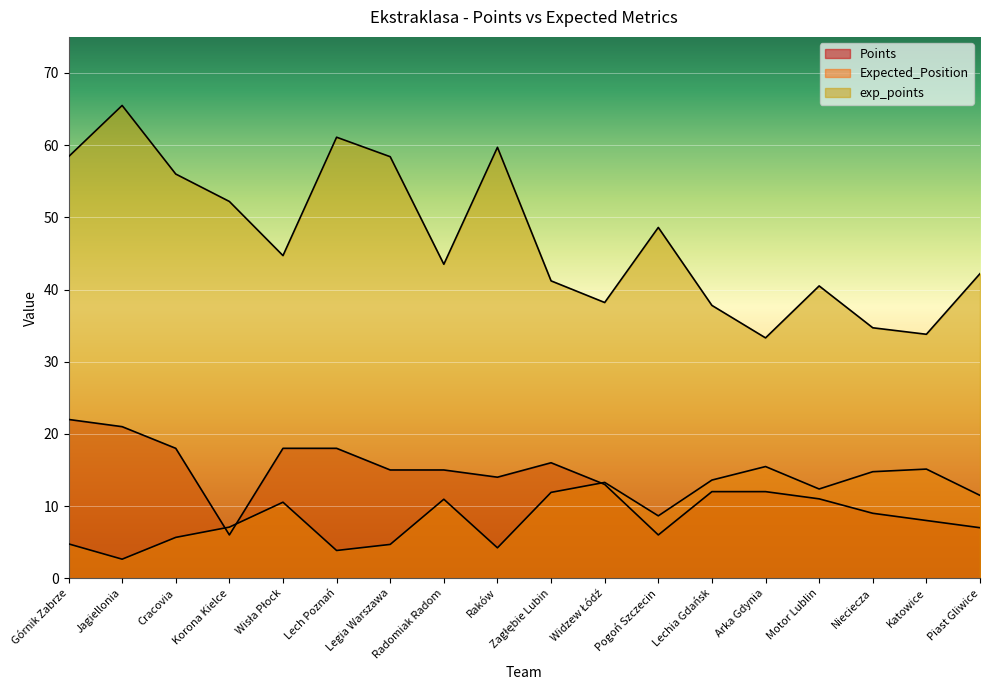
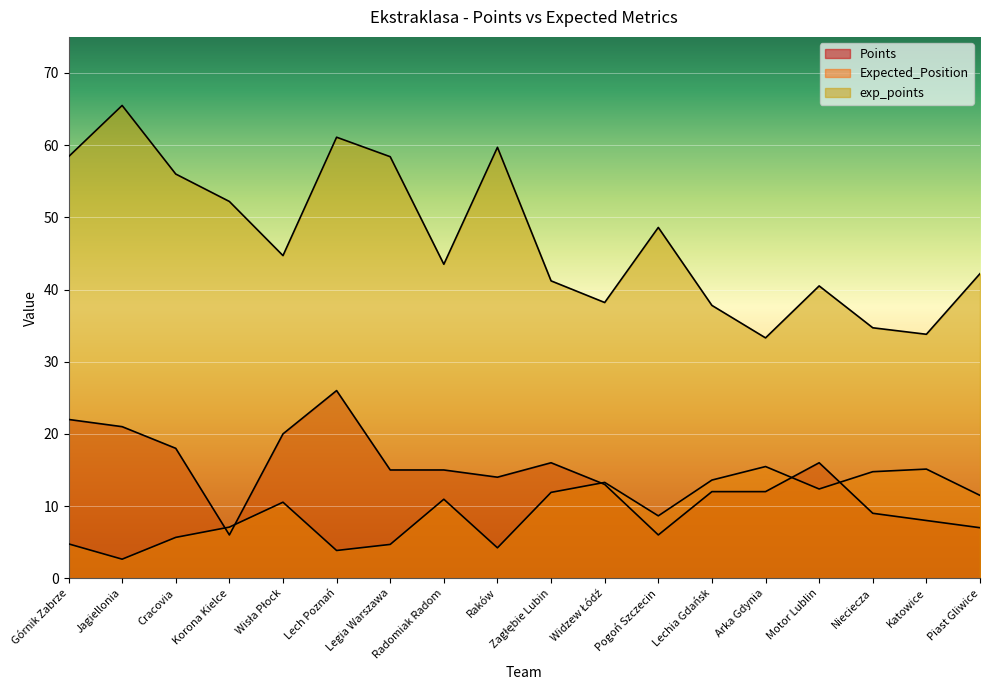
  {
    "Points": {
      "Górnik Zabrze": 22,
      "Jagiellonia": 21,
      "Cracovia": 18,
      "Korona Kielce": 6,
-     "Wisła Płock": 18,
-     "Lech Poznań": 18,
+     "Wisła Płock": 20,
+     "Lech Poznań": 26,
      "Legia Warszawa": 15,
      "Radomiak Radom": 15,
      "Raków": 14,
      "Zagłębie Lubin": 16,
      "Pogoń Szczecin": 6,
      "Lechia Gdańsk": 12,
      "Arka Gdynia": 12,
-     "Motor Lublin": 11,
+     "Motor Lublin": 16,
      "Nieciecza": 9,
      "Katowice": 8,
      "Piast Gliwice": 7
    }
  }
